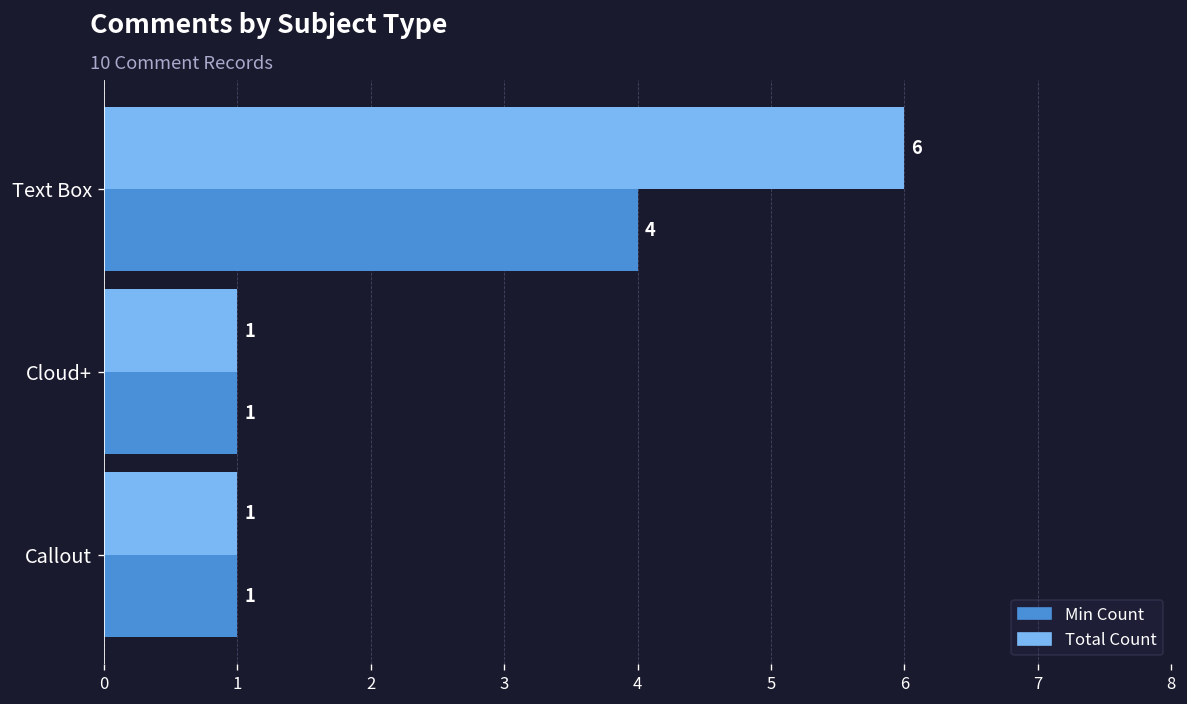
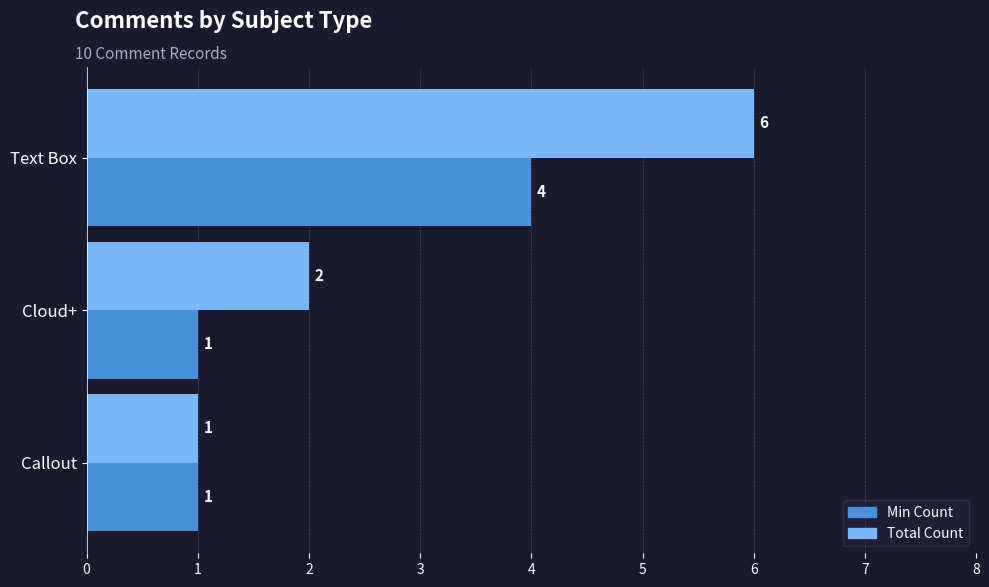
  {
    "Min Count": {
      "Text Box": 4,
      "Cloud+": 1,
      "Callout": 1
    },
    "Total Count": {
      "Text Box": 6,
-     "Cloud+": 1,
+     "Cloud+": 2,
      "Callout": 1
    }
  }
